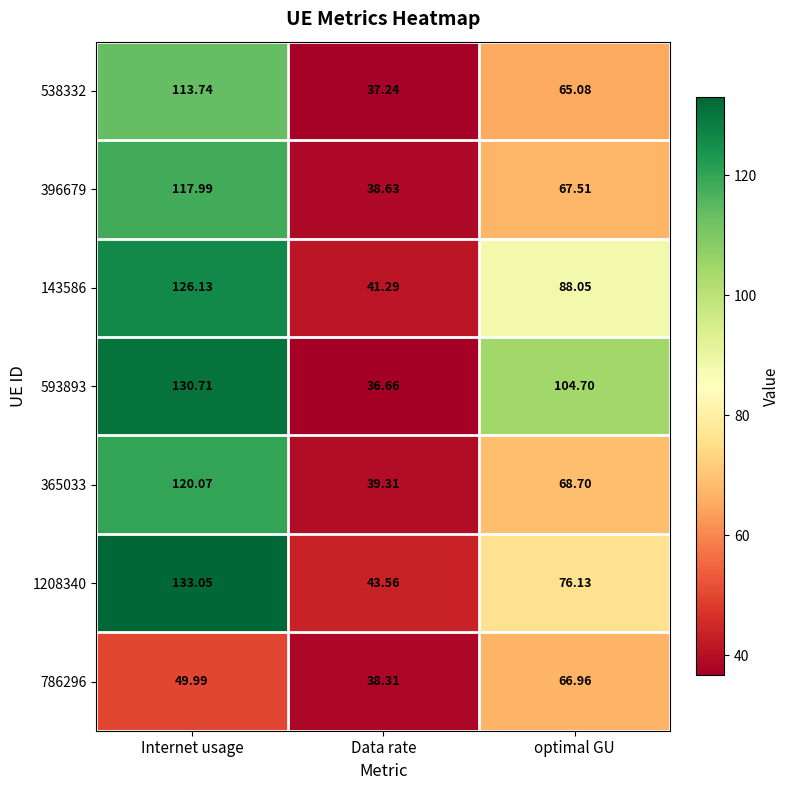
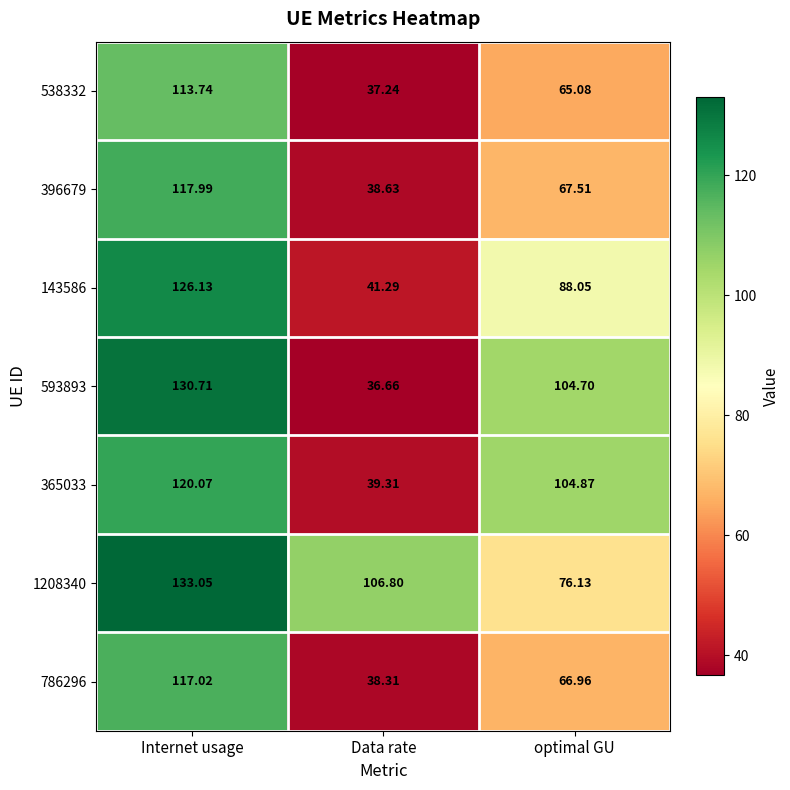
  {
    "538332": {
      "Internet usage": 113.74,
      "Data rate": 37.24,
      "optimal GU": 65.08
    },
    "396679": {
      "Internet usage": 117.99,
      "Data rate": 38.63,
      "optimal GU": 67.51
    },
    "143586": {
      "Internet usage": 126.13,
      "Data rate": 41.29,
      "optimal GU": 88.05
    },
    "593893": {
      "Internet usage": 130.71,
      "Data rate": 36.66,
      "optimal GU": 104.70
    },
    "365033": {
      "Internet usage": 120.07,
      "Data rate": 39.31,
-     "optimal GU": 68.70
+     "optimal GU": 104.87
    },
    "1208340": {
      "Internet usage": 133.05,
-     "Data rate": 43.56,
+     "Data rate": 106.80,
      "optimal GU": 76.13
    },
    "786296": {
-     "Internet usage": 49.99,
+     "Internet usage": 117.02,
      "Data rate": 38.31,
      "optimal GU": 66.96
    }
  }
